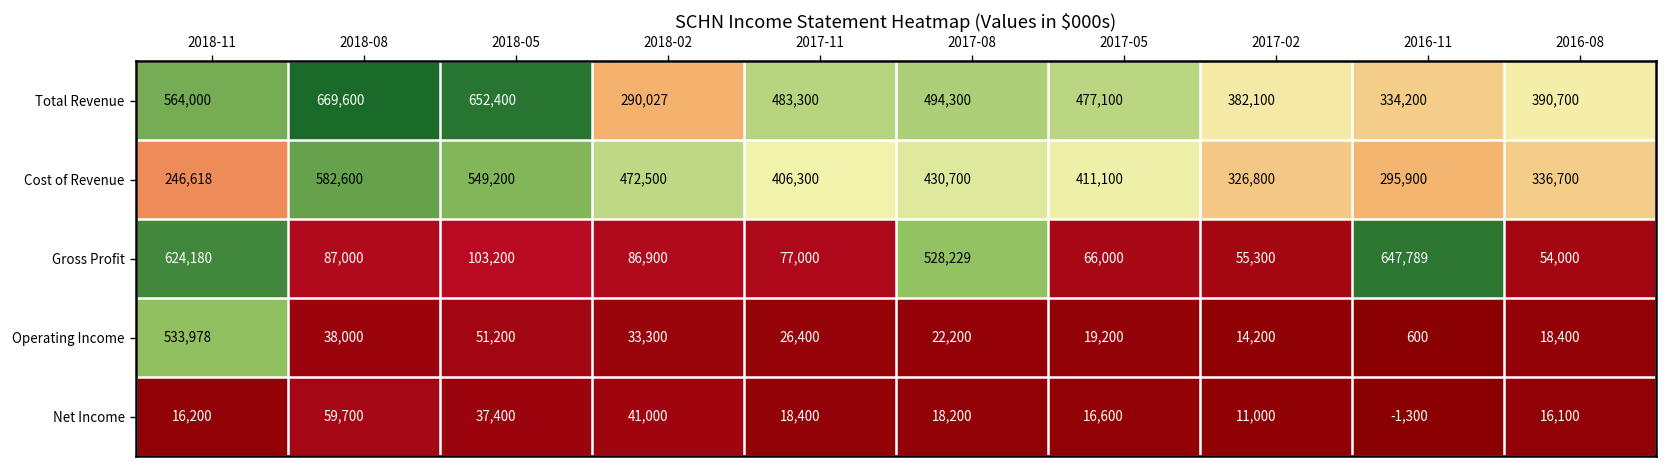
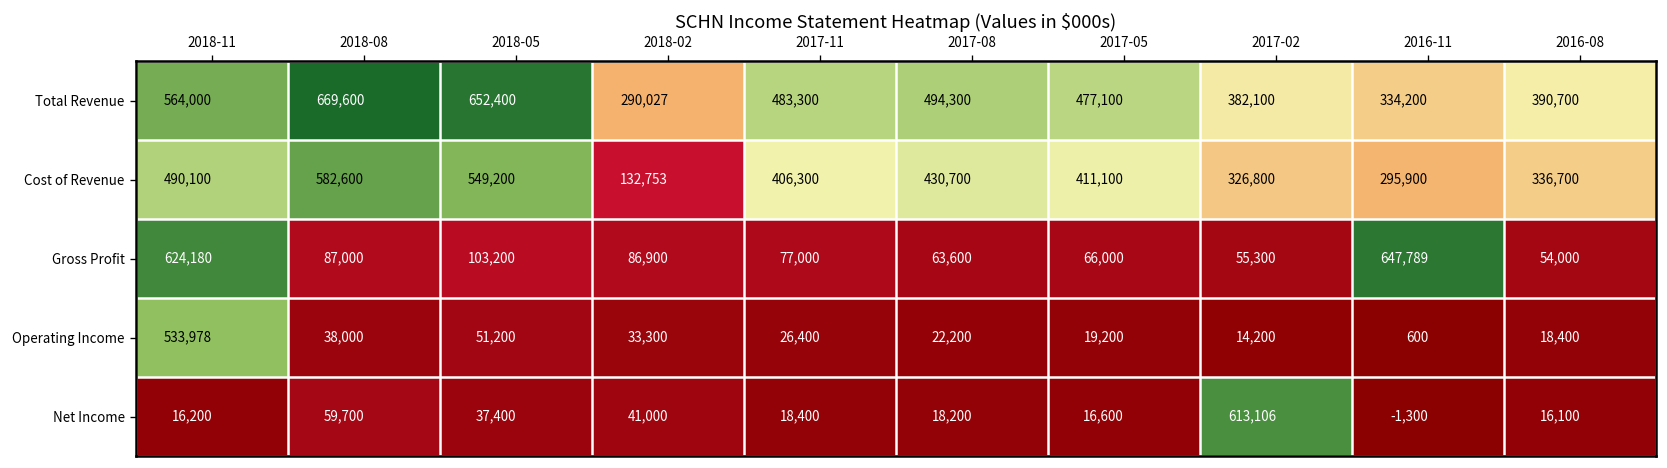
  {
    "Total Revenue": {
      "2018-11": "564,000",
      "2018-08": "669,600",
      "2018-05": "652,400",
      "2018-02": "290,027",
      "2017-11": "483,300",
      "2017-08": "494,300",
      "2017-05": "477,100",
      "2017-02": "382,100",
      "2016-11": "334,200",
      "2016-08": "390,700"
    },
    "Cost of Revenue": {
-     "2018-11": "246,618",
+     "2018-11": "490,100",
      "2018-08": "582,600",
      "2018-05": "549,200",
-     "2018-02": "472,500",
+     "2018-02": "132,753",
      "2017-11": "406,300",
      "2017-08": "430,700",
      "2017-05": "411,100",
      "2017-02": "326,800",
      "2016-11": "295,900",
      "2016-08": "336,700"
    },
    "Gross Profit": {
      "2018-11": "624,180",
      "2018-08": "87,000",
      "2018-05": "103,200",
      "2018-02": "86,900",
      "2017-11": "77,000",
-     "2017-08": "528,229",
+     "2017-08": "63,600",
      "2017-05": "66,000",
      "2017-02": "55,300",
      "2016-11": "647,789",
      "2016-08": "54,000"
    },
    "Operating Income": {
      "2018-11": "533,978",
      "2018-08": "38,000",
      "2018-05": "51,200",
      "2018-02": "33,300",
      "2017-11": "26,400",
      "2017-08": "22,200",
      "2017-05": "19,200",
      "2017-02": "14,200",
      "2016-11": "600",
      "2016-08": "18,400"
    },
    "Net Income": {
      "2018-11": "16,200",
      "2018-08": "59,700",
      "2018-05": "37,400",
      "2018-02": "41,000",
      "2017-11": "18,400",
      "2017-08": "18,200",
      "2017-05": "16,600",
-     "2017-02": "11,000",
+     "2017-02": "613,106",
      "2016-11": "-1,300",
      "2016-08": "16,100"
    }
  }
